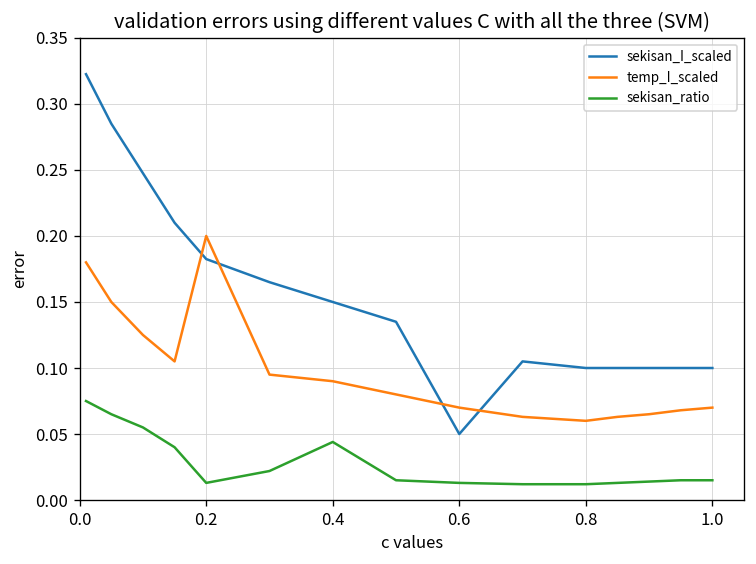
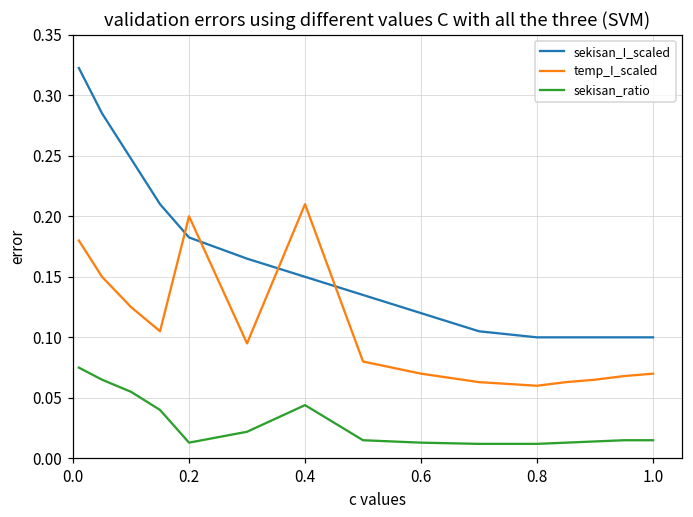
  {
    "sekisan_I_scaled": {
      "0.2": 0.183,
      "0.4": 0.15,
-     "0.6": 0.05,
+     "0.6": 0.12,
      "0.8": 0.10,
      "1.0": 0.10
    },
    "temp_I_scaled": {
      "0.2": 0.20,
-     "0.4": 0.09,
+     "0.4": 0.21,
      "0.6": 0.07,
      "0.8": 0.06,
      "1.0": 0.07
    },
    "sekisan_ratio": {
      "0.2": 0.013,
      "0.4": 0.044,
      "0.6": 0.013,
      "0.8": 0.01,
      "1.0": 0.015
    }
  }
